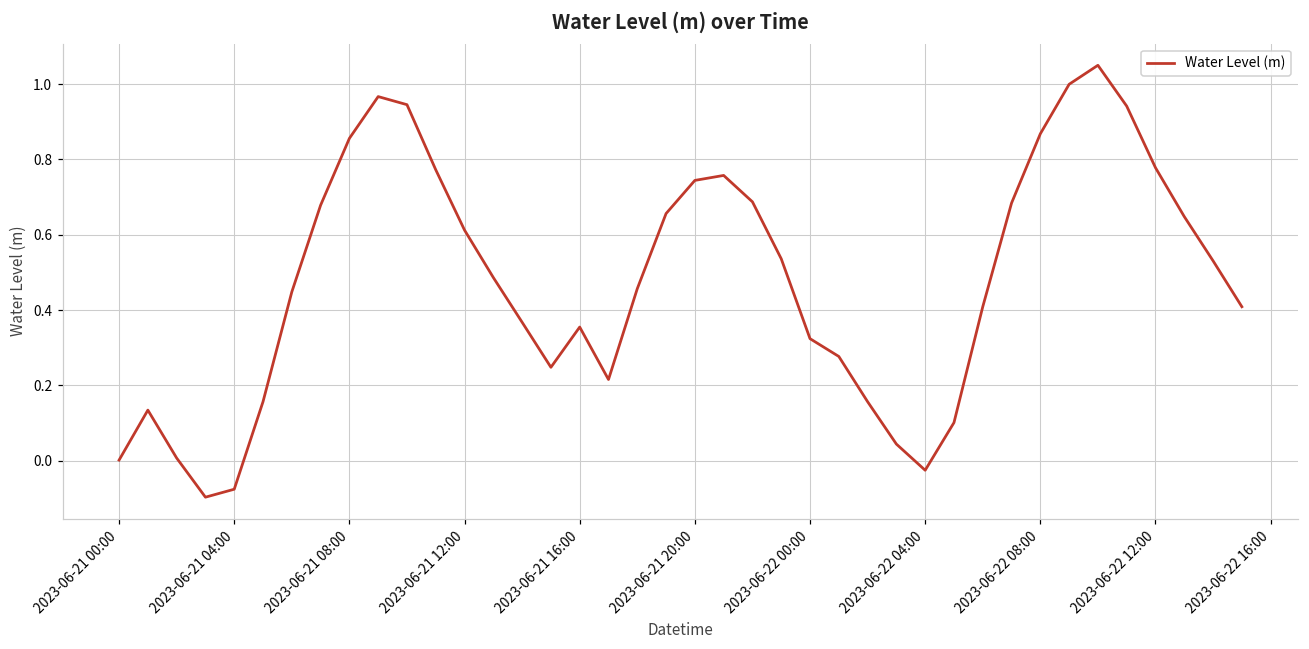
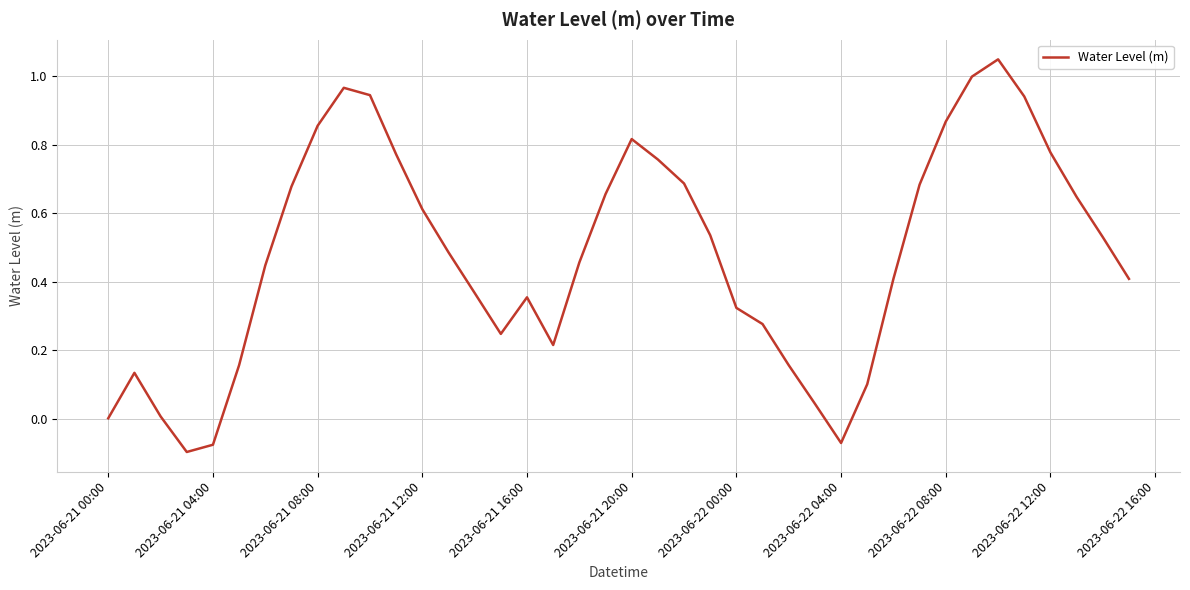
  {
    "2023-06-21 00:00": 0.00,
    "2023-06-21 04:00": -0.08,
    "2023-06-21 08:00": 0.86,
    "2023-06-21 12:00": 0.61,
    "2023-06-21 16:00": 0.35,
-   "2023-06-21 20:00": 0.74,
+   "2023-06-21 20:00": 0.82,
    "2023-06-22 00:00": 0.32,
-   "2023-06-22 04:00": -0.03,
+   "2023-06-22 04:00": -0.07,
    "2023-06-22 08:00": 0.87,
    "2023-06-22 12:00": 0.78
  }
